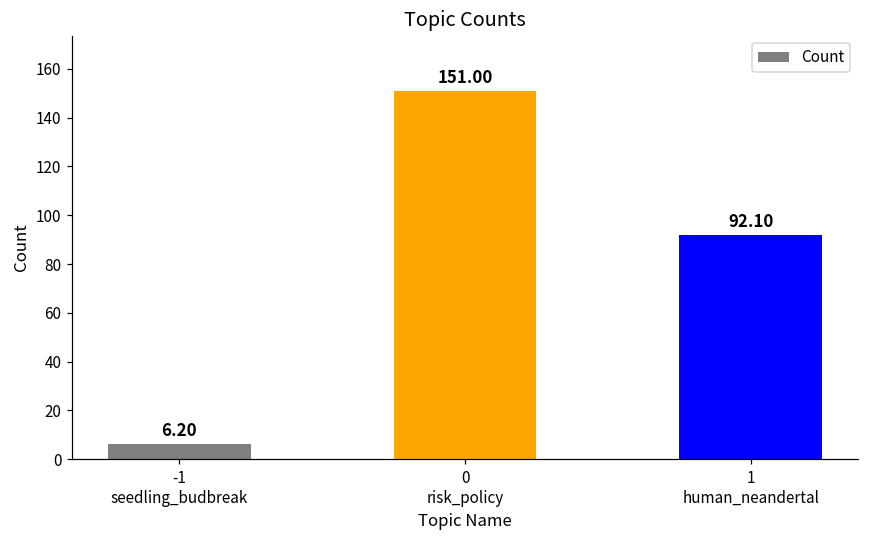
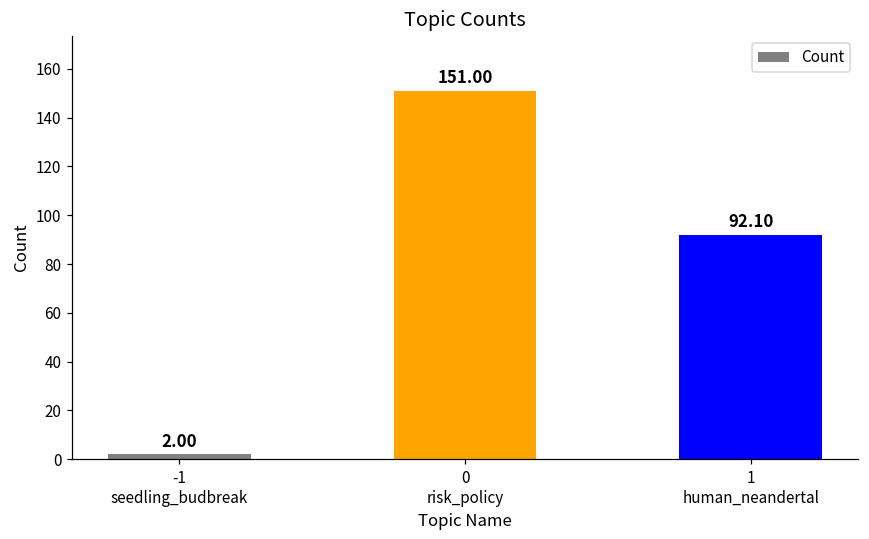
  {
-   "-1 seedling_budbreak": 6.20,
+   "-1 seedling_budbreak": 2.00,
    "0 risk_policy": 151.00,
    "1 human_neandertal": 92.10
  }
